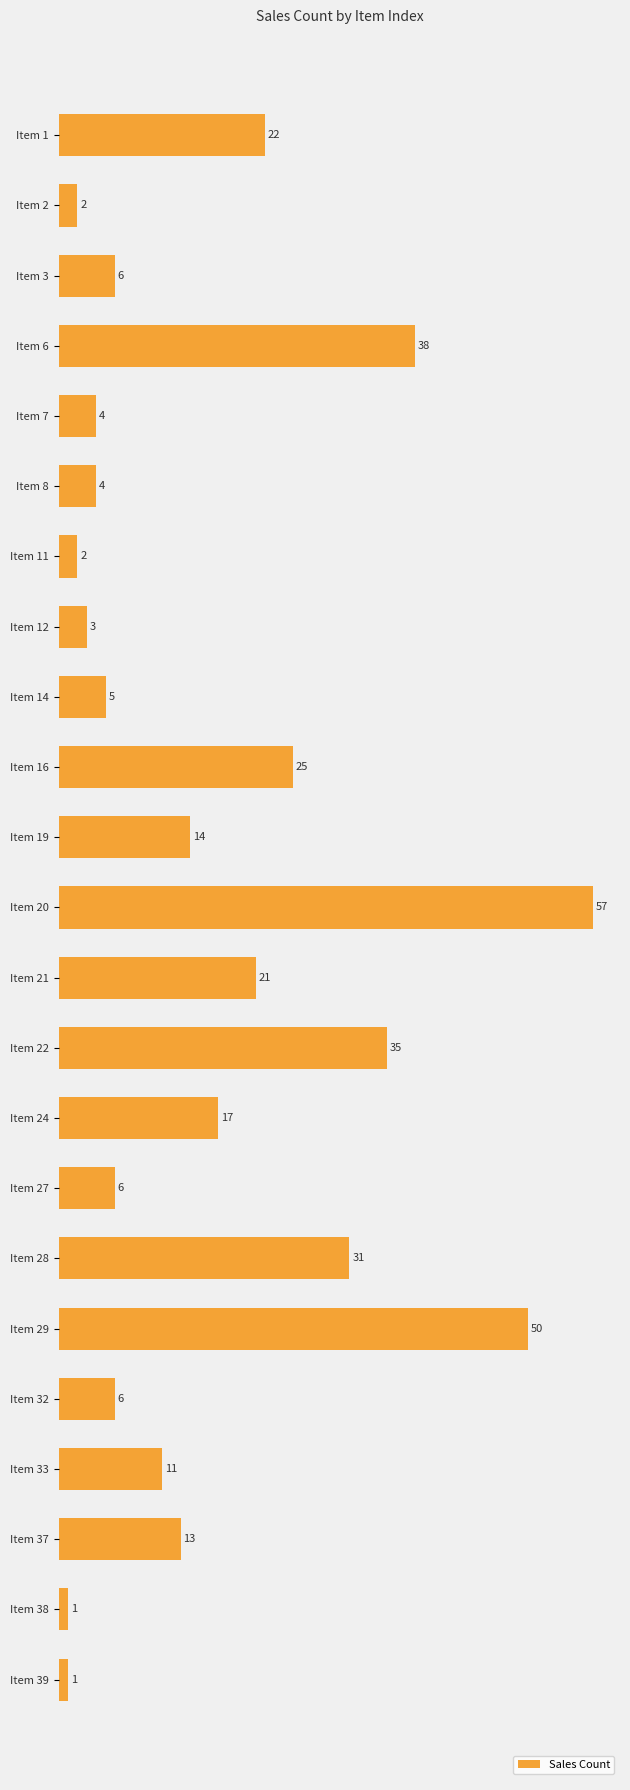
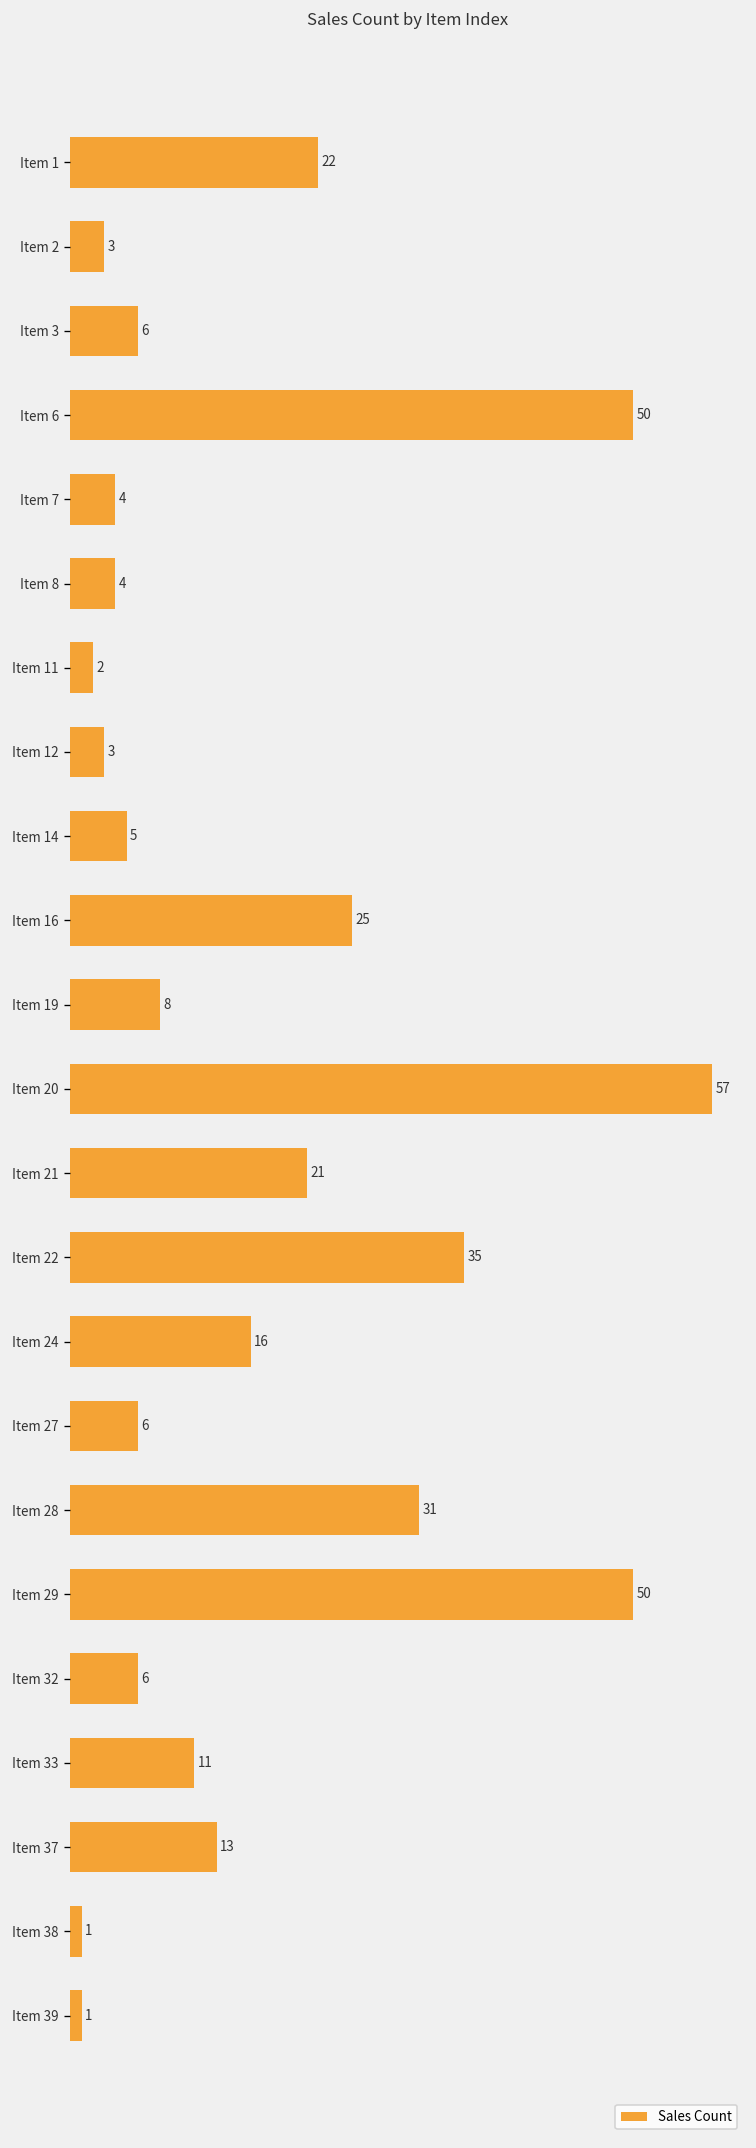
  {
    "Item 1": 22,
-   "Item 2": 2,
+   "Item 2": 3,
    "Item 3": 6,
-   "Item 6": 38,
+   "Item 6": 50,
    "Item 7": 4,
    "Item 8": 4,
    "Item 11": 2,
    "Item 12": 3,
    "Item 14": 5,
    "Item 16": 25,
-   "Item 19": 14,
+   "Item 19": 8,
    "Item 20": 57,
    "Item 21": 21,
    "Item 22": 35,
-   "Item 24": 17,
+   "Item 24": 16,
    "Item 27": 6,
    "Item 28": 31,
    "Item 29": 50,
    "Item 32": 6,
    "Item 33": 11,
    "Item 37": 13,
    "Item 38": 1,
    "Item 39": 1
  }
